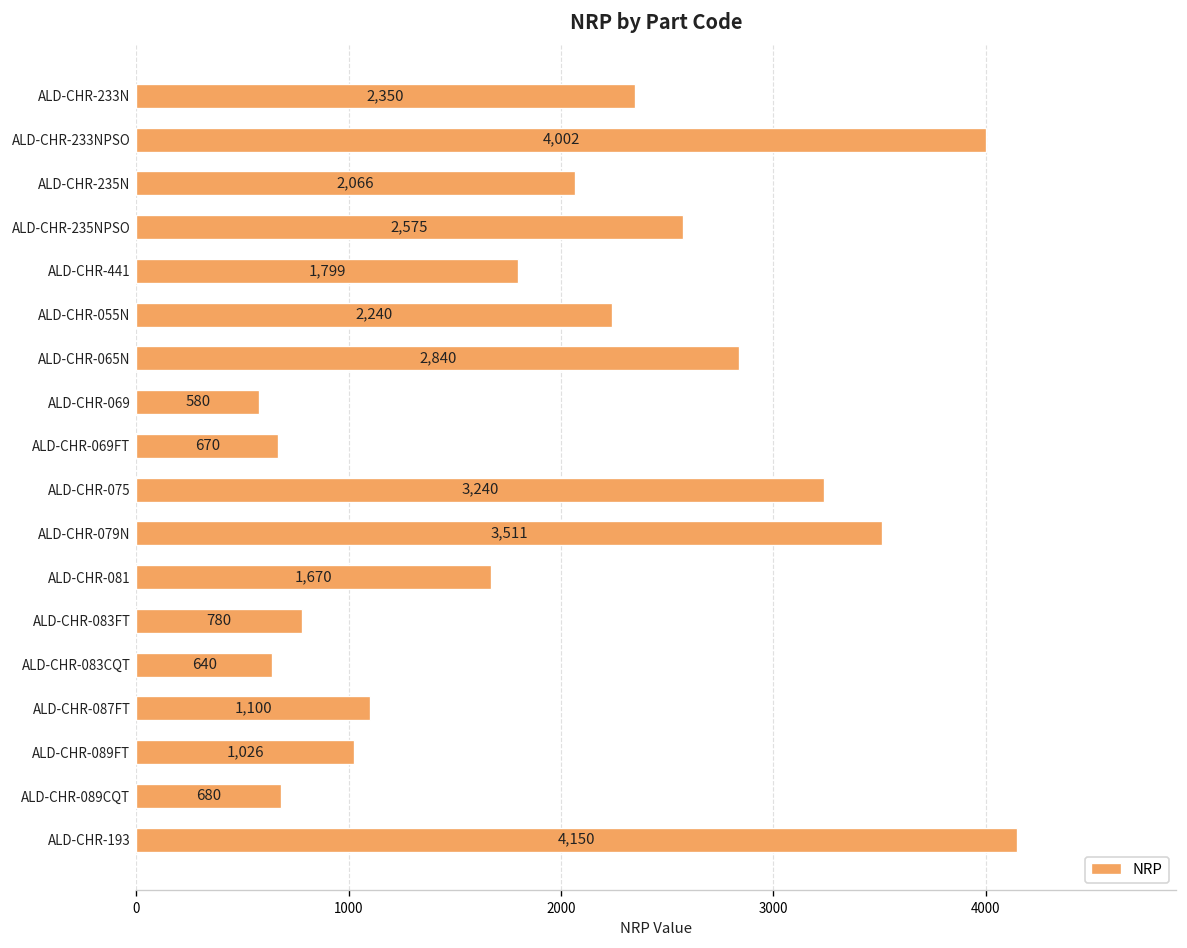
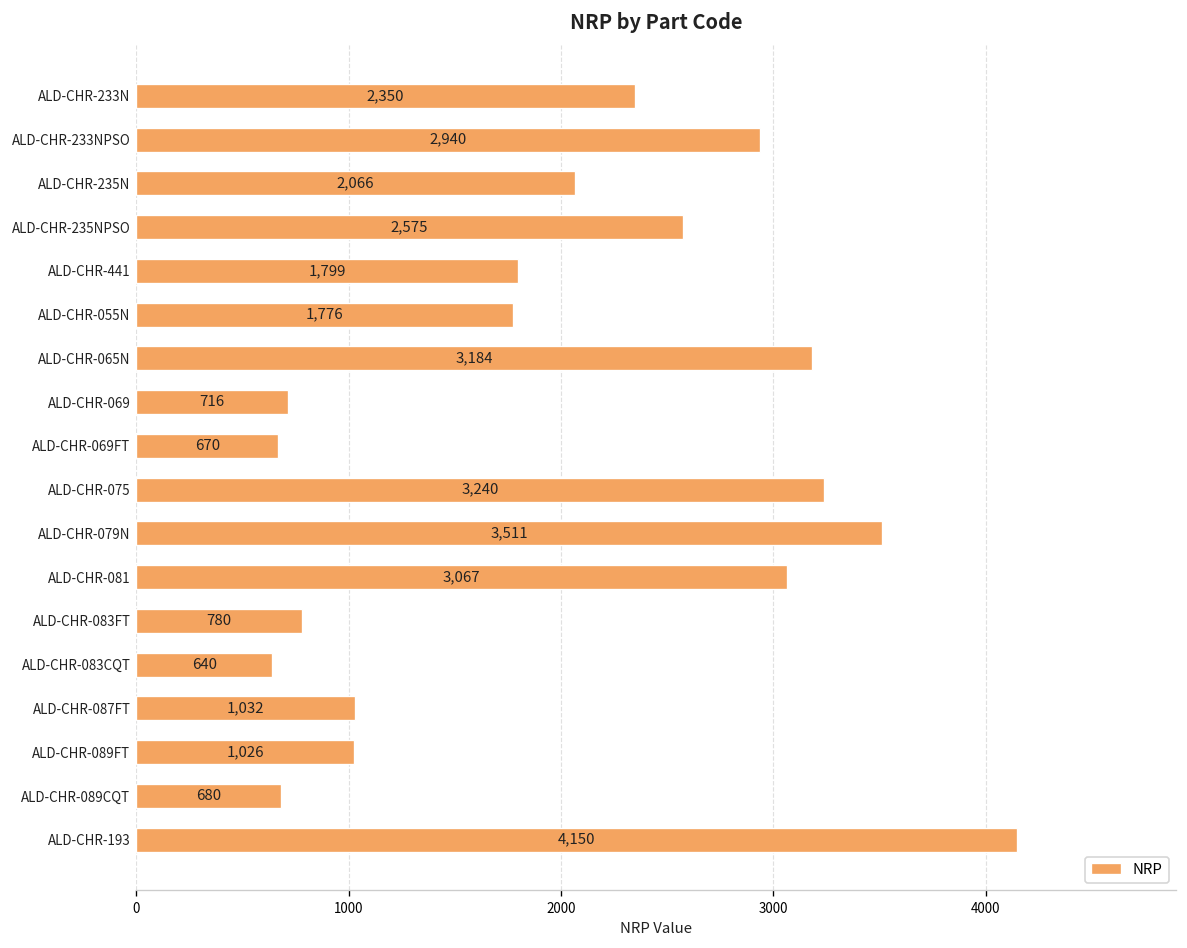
  {
    "ALD-CHR-233N": "2,350",
-   "ALD-CHR-233NPSO": "4,002",
+   "ALD-CHR-233NPSO": "2,940",
    "ALD-CHR-235N": "2,066",
    "ALD-CHR-235NPSO": "2,575",
    "ALD-CHR-441": "1,799",
-   "ALD-CHR-055N": "2,240",
-   "ALD-CHR-065N": "2,840",
-   "ALD-CHR-069": "580",
+   "ALD-CHR-055N": "1,776",
+   "ALD-CHR-065N": "3,184",
+   "ALD-CHR-069": "716",
    "ALD-CHR-069FT": "670",
    "ALD-CHR-075": "3,240",
    "ALD-CHR-079N": "3,511",
-   "ALD-CHR-081": "1,670",
+   "ALD-CHR-081": "3,067",
    "ALD-CHR-083FT": "780",
    "ALD-CHR-083CQT": "640",
-   "ALD-CHR-087FT": "1,100",
+   "ALD-CHR-087FT": "1,032",
    "ALD-CHR-089FT": "1,026",
    "ALD-CHR-089CQT": "680",
    "ALD-CHR-193": "4,150"
  }
